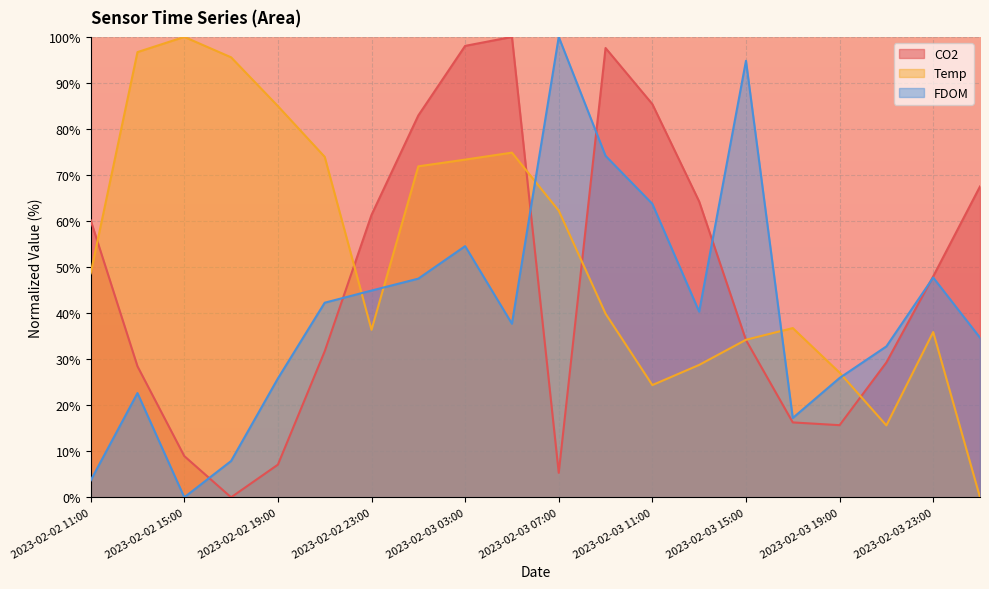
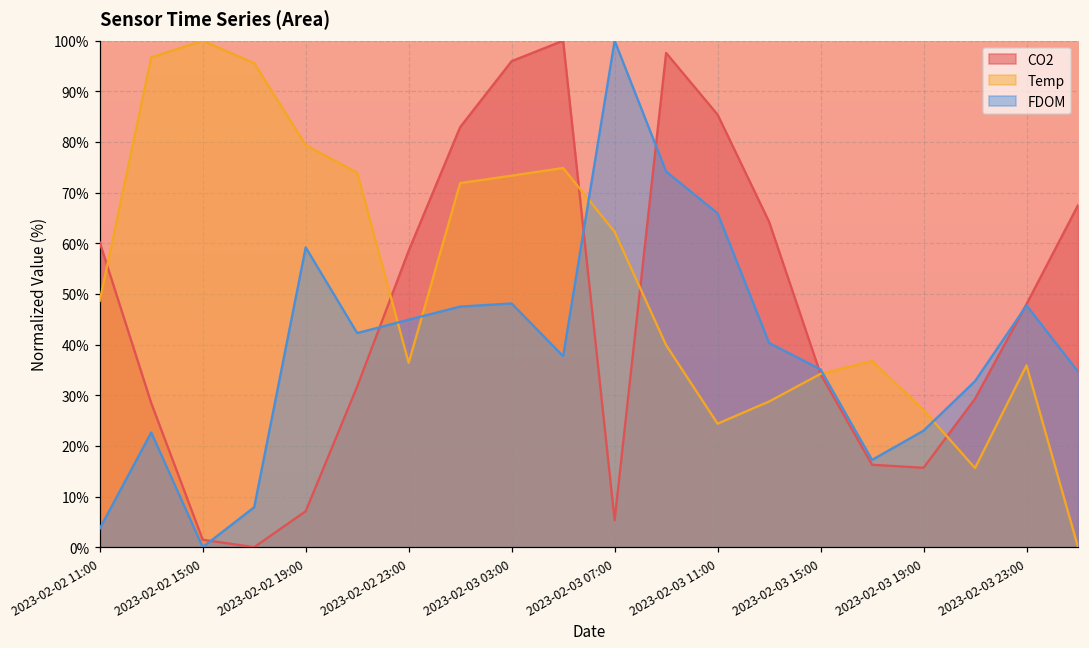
  {
    "CO2": {
      "2023-02-02 11:00": "60%",
-     "2023-02-02 15:00": "9%",
+     "2023-02-02 15:00": "1%",
      "2023-02-02 19:00": "7%",
-     "2023-02-02 23:00": "61%",
-     "2023-02-03 03:00": "98%",
+     "2023-02-02 23:00": "59%",
+     "2023-02-03 03:00": "96%",
      "2023-02-03 07:00": "5%",
      "2023-02-03 11:00": "85%",
      "2023-02-03 19:00": "16%"
    },
    "Temp": {
      "2023-02-02 11:00": "49%",
      "2023-02-02 15:00": "100%",
-     "2023-02-02 19:00": "85%",
+     "2023-02-02 19:00": "79%",
      "2023-02-02 23:00": "36%",
      "2023-02-03 03:00": "73%",
      "2023-02-03 07:00": "62%",
      "2023-02-03 11:00": "24%",
      "2023-02-03 19:00": "27%",
      "2023-02-03 23:00": "36%"
    },
    "FDOM": {
      "2023-02-02 11:00": "4%",
      "2023-02-02 15:00": "0%",
-     "2023-02-02 19:00": "26%",
+     "2023-02-02 19:00": "59%",
      "2023-02-02 23:00": "45%",
-     "2023-02-03 03:00": "55%",
+     "2023-02-03 03:00": "48%",
      "2023-02-03 07:00": "100%",
-     "2023-02-03 11:00": "64%",
-     "2023-02-03 15:00": "95%",
-     "2023-02-03 19:00": "26%"
+     "2023-02-03 11:00": "66%",
+     "2023-02-03 15:00": "35%",
+     "2023-02-03 19:00": "23%"
    }
  }
